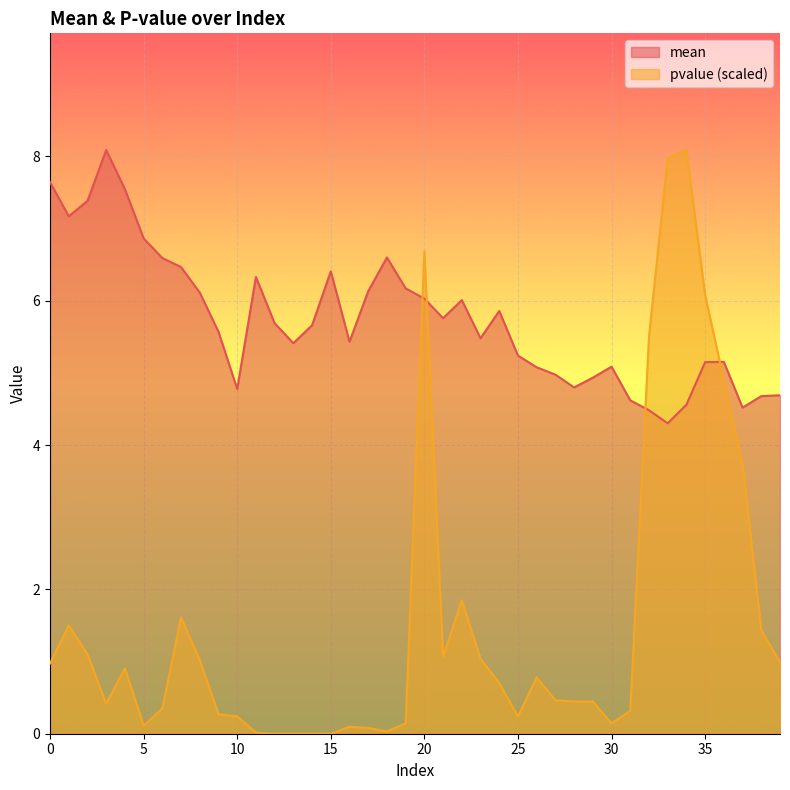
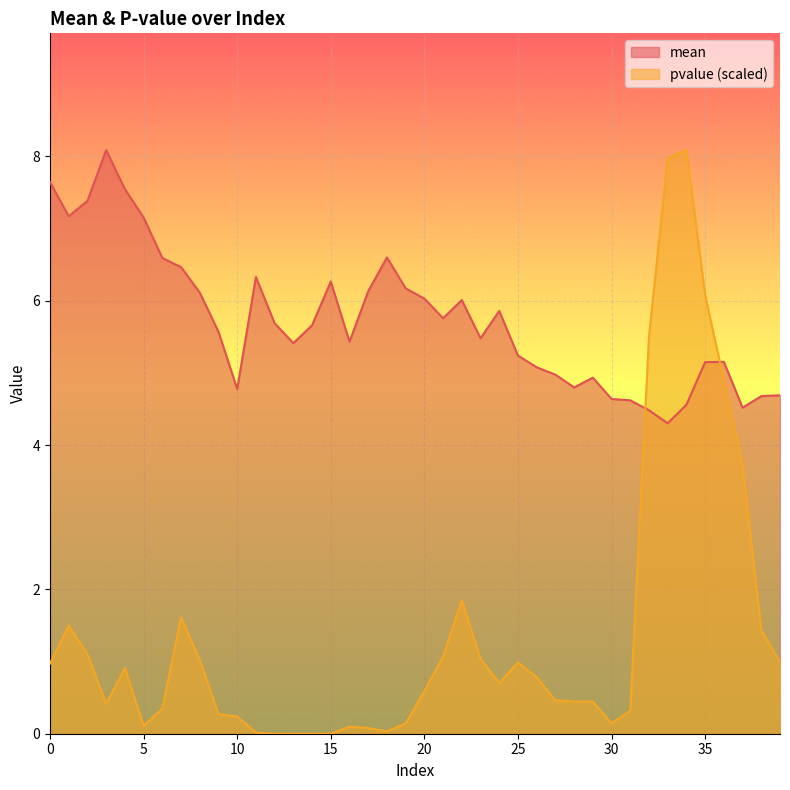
  {
    "mean": {
      "0": 7.6,
-     "5": 6.9,
+     "5": 7.2,
      "10": 4.8,
-     "15": 6.4,
+     "15": 6.3,
      "20": 6.0,
      "25": 5.2,
-     "30": 5.1,
+     "30": 4.6,
      "35": 5.1
    },
    "pvalue (scaled)": {
      "0": 1.0,
      "5": 0.1,
      "10": 0.2,
      "15": 0.0,
-     "20": 6.7,
-     "25": 0.2,
+     "20": 0.6,
+     "25": 1.0,
      "30": 0.1,
      "35": 6.1
    }
  }
